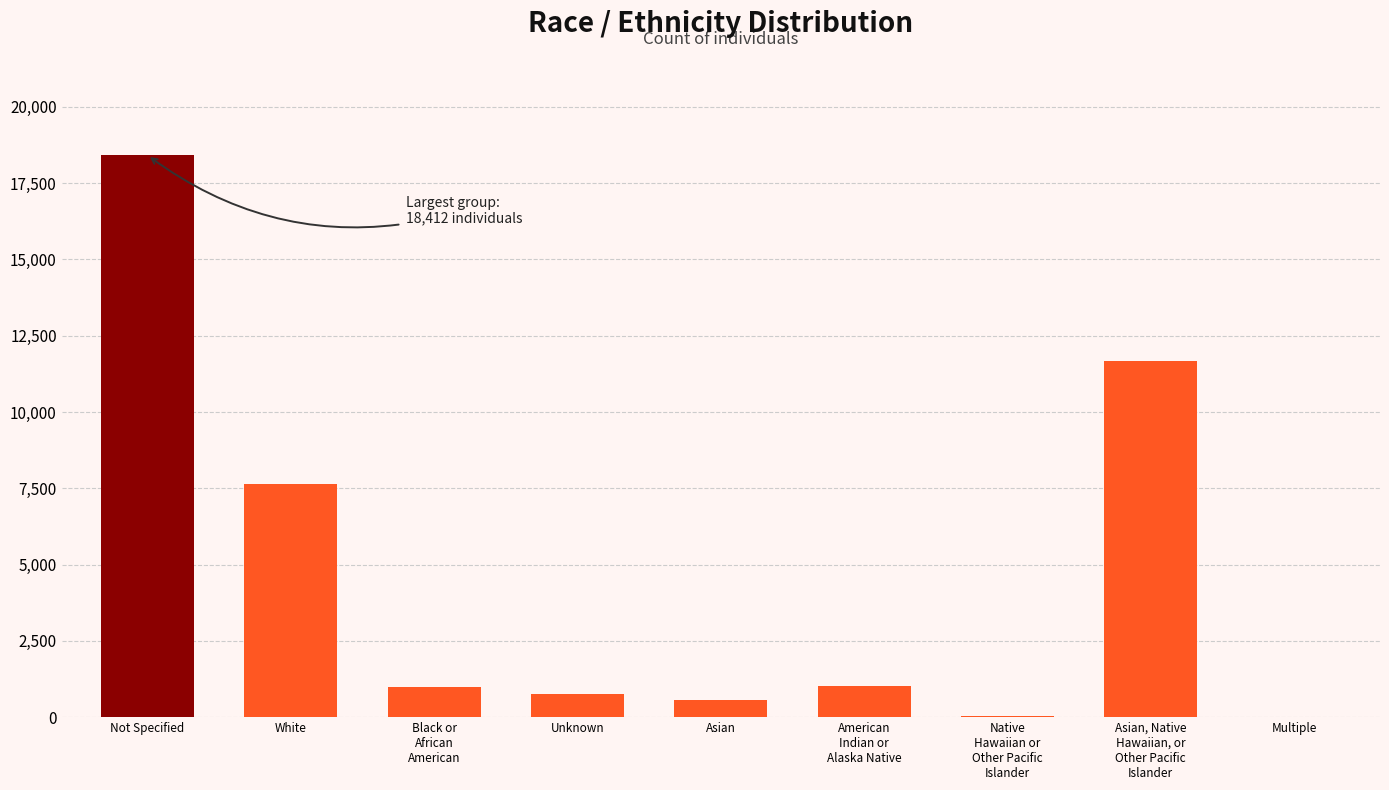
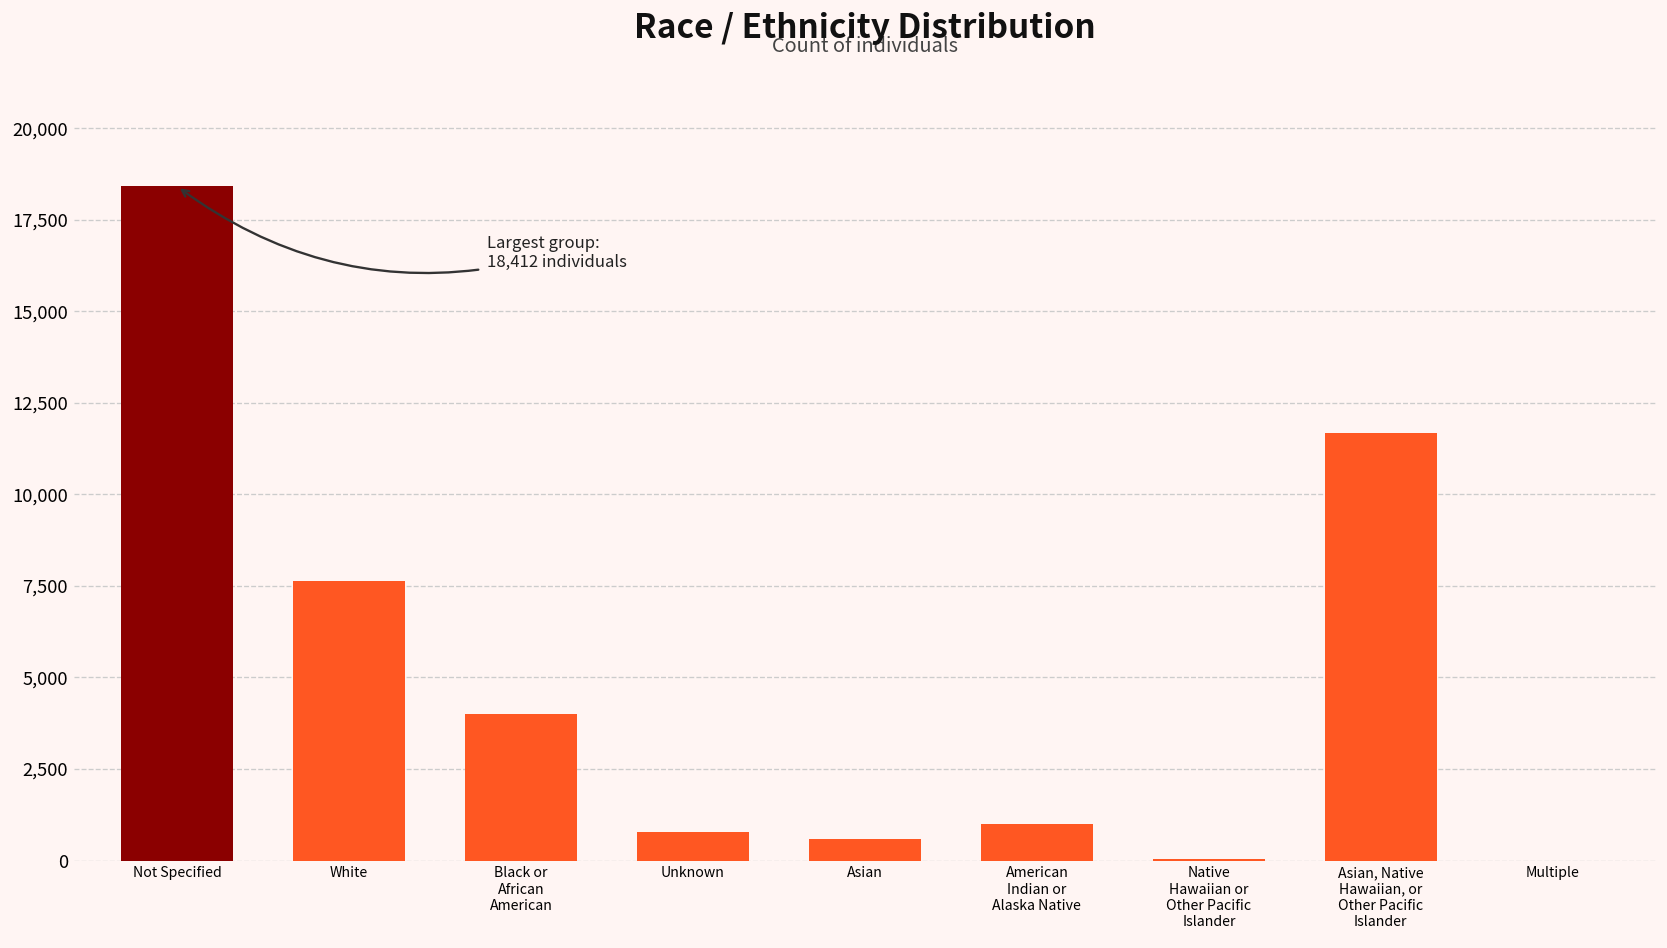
  {
    "White": "7,600",
-   "Black or African American": "1,000",
+   "Black or African American": "4,000",
    "Unknown": "800",
    "Asian": "600",
    "American Indian or Alaska Native": "1,000",
    "Asian, Native Hawaiian, or Other Pacific Islander": "11,700",
    "Multiple": "0"
  }
